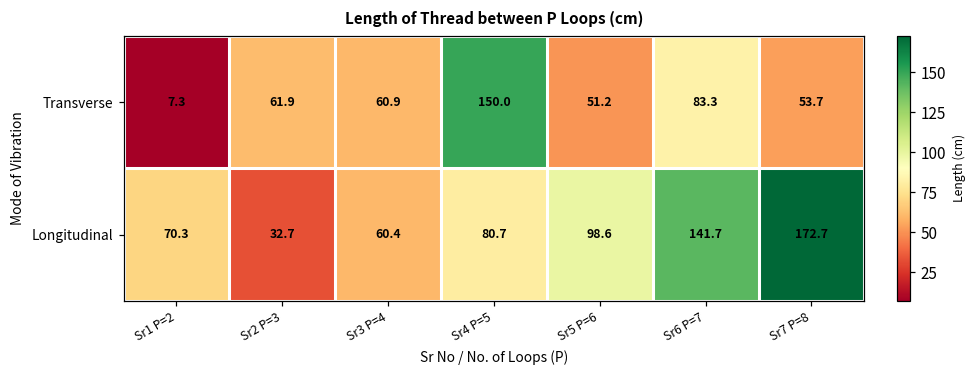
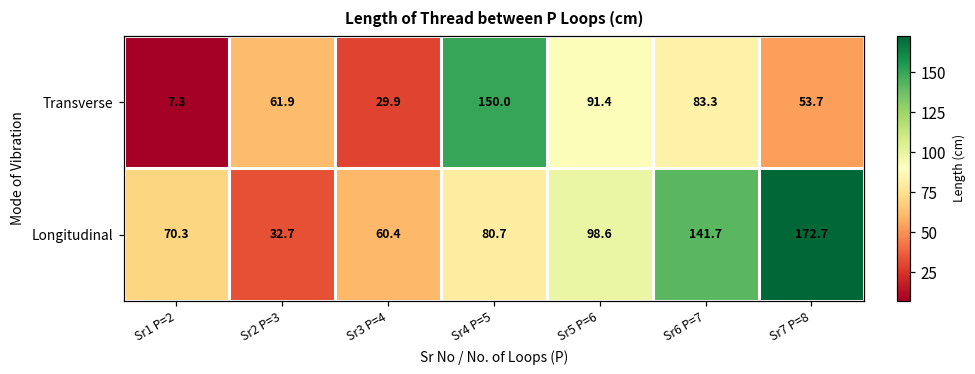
  {
    "Transverse": {
      "Sr1 P=2": 7.3,
      "Sr2 P=3": 61.9,
-     "Sr3 P=4": 60.9,
+     "Sr3 P=4": 29.9,
      "Sr4 P=5": 150.0,
-     "Sr5 P=6": 51.2,
+     "Sr5 P=6": 91.4,
      "Sr6 P=7": 83.3,
      "Sr7 P=8": 53.7
    },
    "Longitudinal": {
      "Sr1 P=2": 70.3,
      "Sr2 P=3": 32.7,
      "Sr3 P=4": 60.4,
      "Sr4 P=5": 80.7,
      "Sr5 P=6": 98.6,
      "Sr6 P=7": 141.7,
      "Sr7 P=8": 172.7
    }
  }
